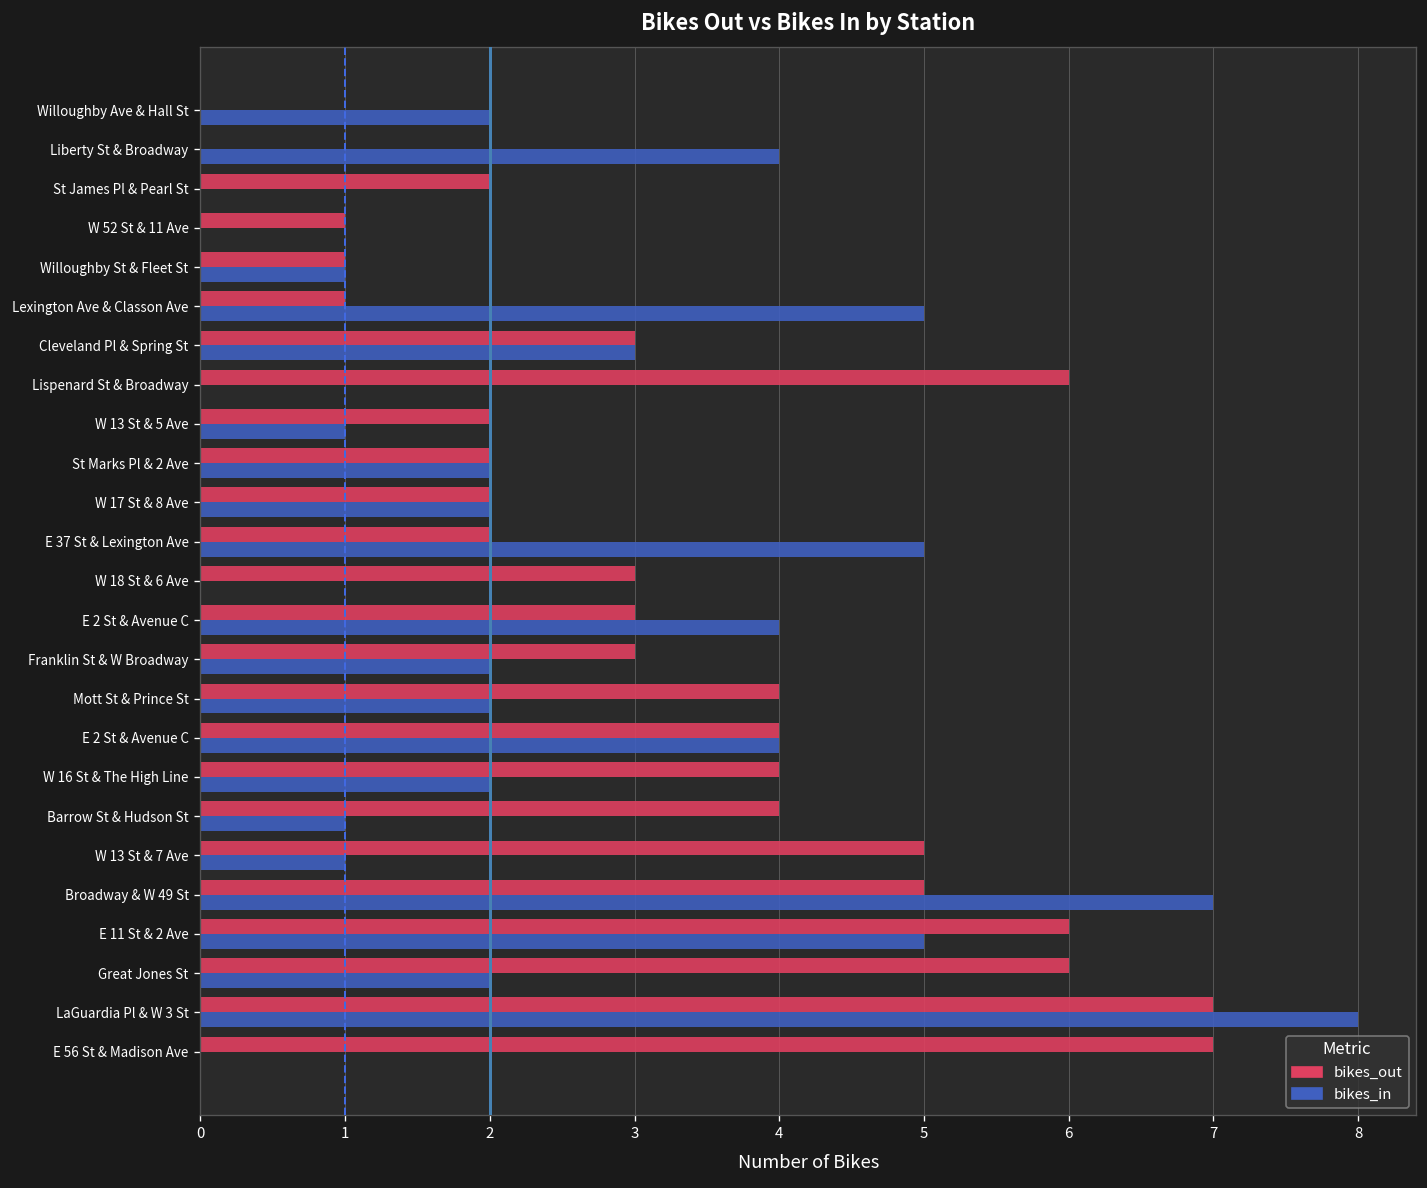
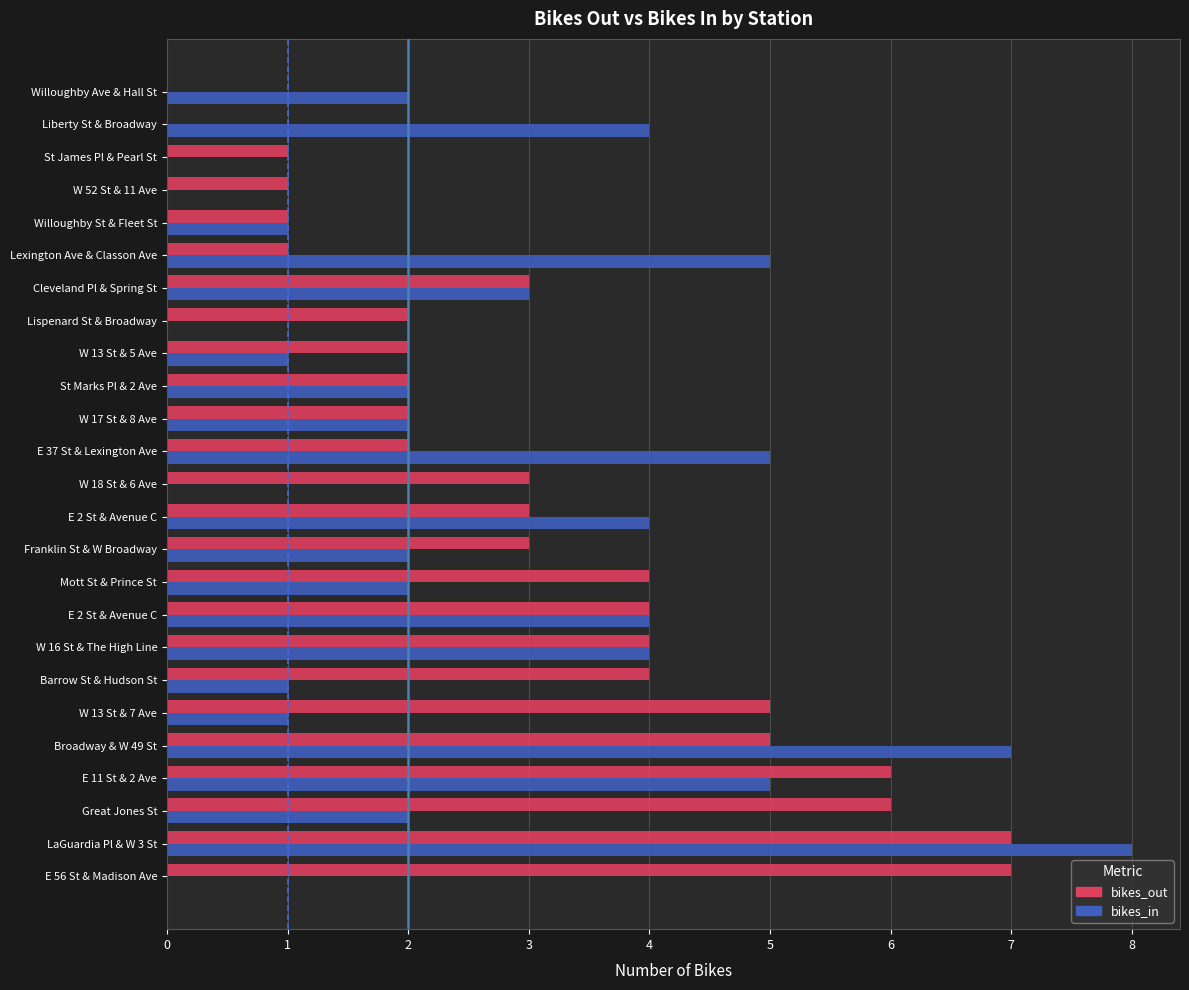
  {
    "bikes_out": {
      "Willoughby Ave & Hall St": 0,
      "Liberty St & Broadway": 0,
-     "St James Pl & Pearl St": 2,
+     "St James Pl & Pearl St": 1,
      "W 52 St & 11 Ave": 1,
      "Willoughby St & Fleet St": 1,
      "Lexington Ave & Classon Ave": 1,
      "Cleveland Pl & Spring St": 3,
-     "Lispenard St & Broadway": 6,
+     "Lispenard St & Broadway": 2,
      "W 13 St & 5 Ave": 2,
      "St Marks Pl & 2 Ave": 2,
      "W 17 St & 8 Ave": 2,
      "E 37 St & Lexington Ave": 2,
      "W 18 St & 6 Ave": 3,
      "Franklin St & W Broadway": 3,
      "Mott St & Prince St": 4,
      "W 16 St & The High Line": 4,
      "Barrow St & Hudson St": 4,
      "W 13 St & 7 Ave": 5,
      "Broadway & W 49 St": 5,
      "E 11 St & 2 Ave": 6,
      "Great Jones St": 6,
      "LaGuardia Pl & W 3 St": 7,
      "E 56 St & Madison Ave": 7
    },
    "bikes_in": {
      "Willoughby Ave & Hall St": 2,
      "Liberty St & Broadway": 4,
      "St James Pl & Pearl St": 0,
      "W 52 St & 11 Ave": 0,
      "Willoughby St & Fleet St": 1,
      "Lexington Ave & Classon Ave": 5,
      "Cleveland Pl & Spring St": 3,
      "Lispenard St & Broadway": 0,
      "W 13 St & 5 Ave": 1,
      "St Marks Pl & 2 Ave": 2,
      "W 17 St & 8 Ave": 2,
      "E 37 St & Lexington Ave": 5,
      "W 18 St & 6 Ave": 0,
      "Franklin St & W Broadway": 2,
      "Mott St & Prince St": 2,
-     "W 16 St & The High Line": 2,
+     "W 16 St & The High Line": 4,
      "Barrow St & Hudson St": 1,
      "W 13 St & 7 Ave": 1,
      "Broadway & W 49 St": 7,
      "E 11 St & 2 Ave": 5,
      "Great Jones St": 2,
      "LaGuardia Pl & W 3 St": 8,
      "E 56 St & Madison Ave": 0
    }
  }
